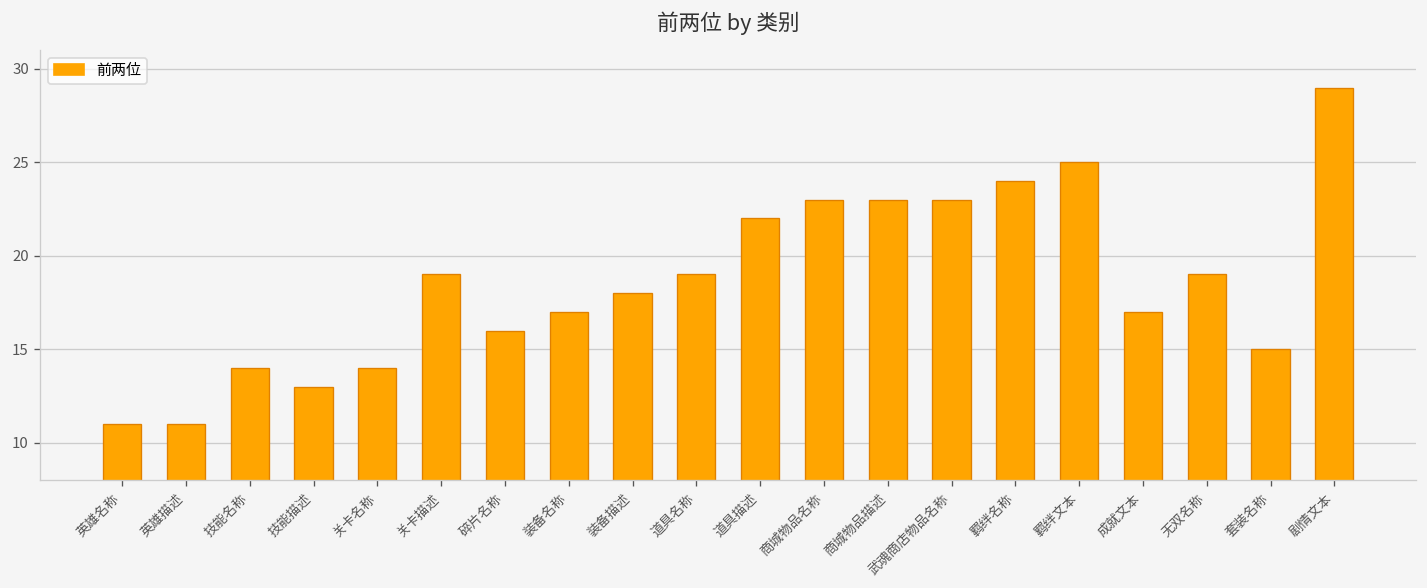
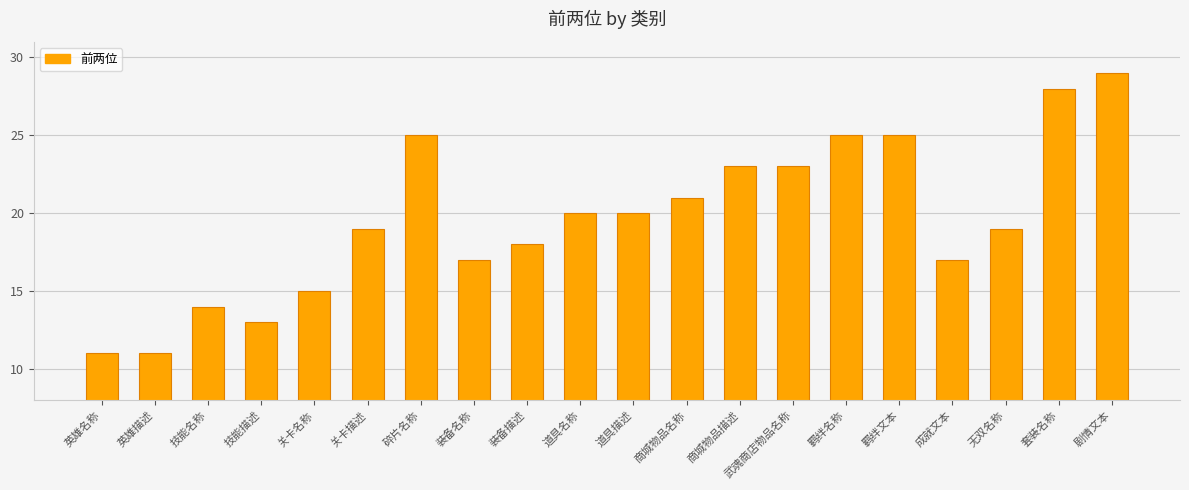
  {
    "英雄名称": 11,
    "英雄描述": 11,
    "技能名称": 14,
    "技能描述": 13,
-   "关卡名称": 14,
+   "关卡名称": 15,
    "关卡描述": 19,
-   "碎片名称": 16,
+   "碎片名称": 25,
    "装备名称": 17,
    "装备描述": 18,
-   "道具名称": 19,
-   "道具描述": 22,
-   "商城物品名称": 23,
+   "道具名称": 20,
+   "道具描述": 20,
+   "商城物品名称": 21,
    "商城物品描述": 23,
    "武魂商店物品名称": 23,
-   "羁绊名称": 24,
+   "羁绊名称": 25,
    "羁绊文本": 25,
    "成就文本": 17,
    "无双名称": 19,
-   "套装名称": 15,
+   "套装名称": 28,
    "剧情文本": 29
  }
